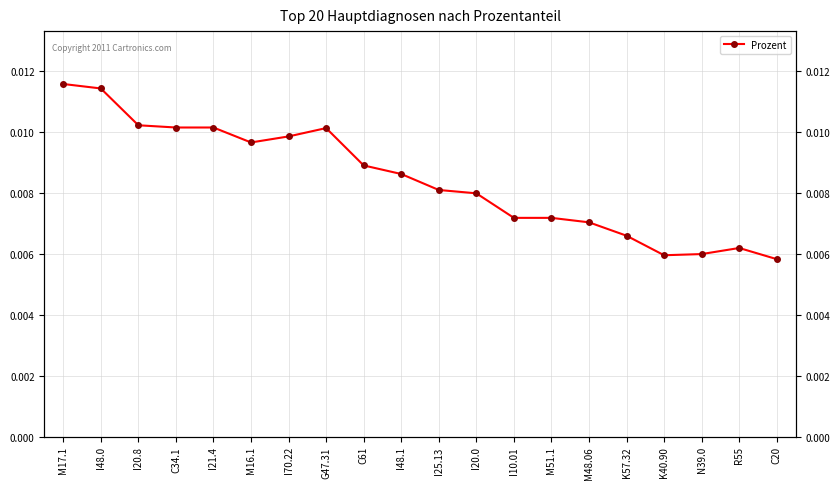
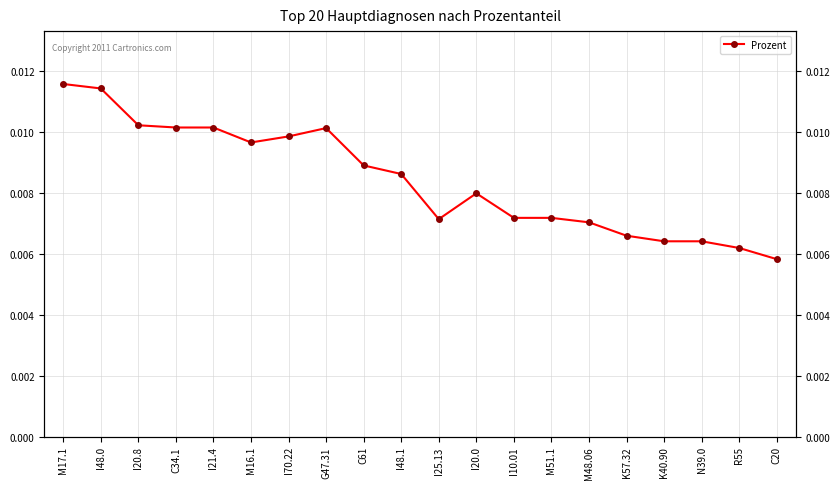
  {
    "M17.1": 0.0116,
    "I48.0": 0.0114,
    "I20.8": 0.0102,
    "C34.1": 0.0101,
    "I21.4": 0.0101,
    "M16.1": 0.0097,
    "I70.22": 0.0099,
    "G47.31": 0.0101,
    "C61": 0.0089,
    "I48.1": 0.0086,
-   "I25.13": 0.0081,
+   "I25.13": 0.0071,
    "I20.0": 0.0080,
    "I10.01": 0.0072,
    "M51.1": 0.0072,
    "M48.06": 0.0070,
    "K57.32": 0.0066,
-   "K40.90": 0.0060,
-   "N39.0": 0.0060,
+   "K40.90": 0.0064,
+   "N39.0": 0.0064,
    "R55": 0.0062,
    "C20": 0.0058
  }
